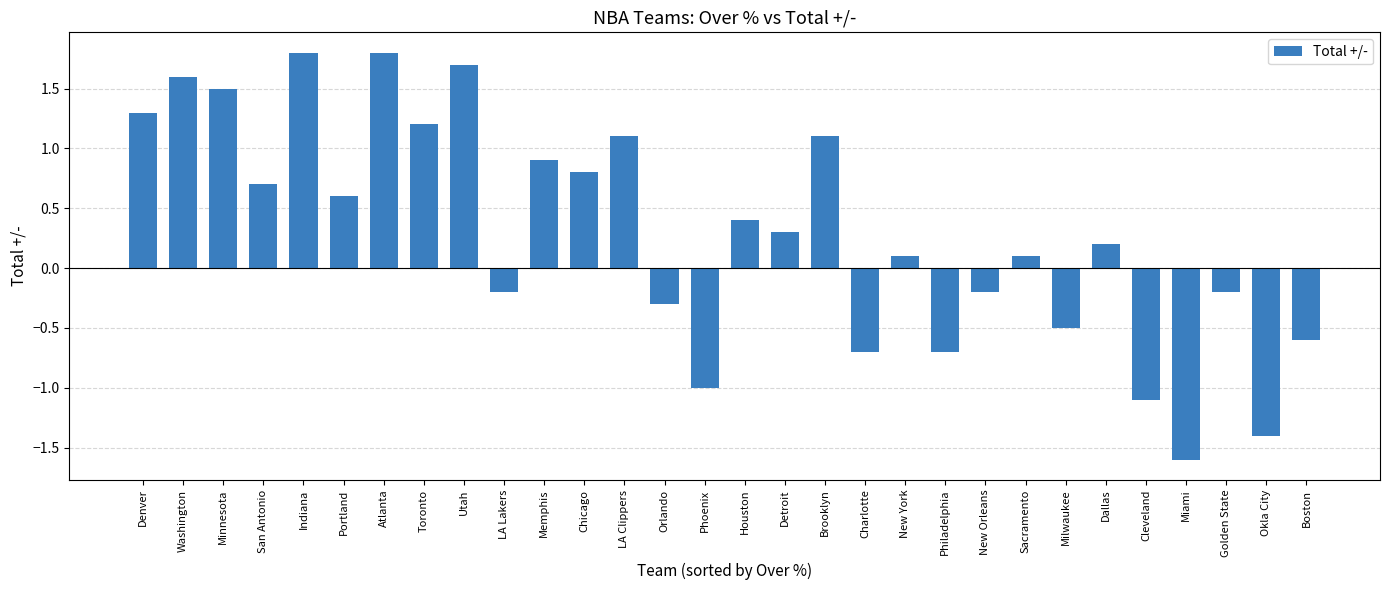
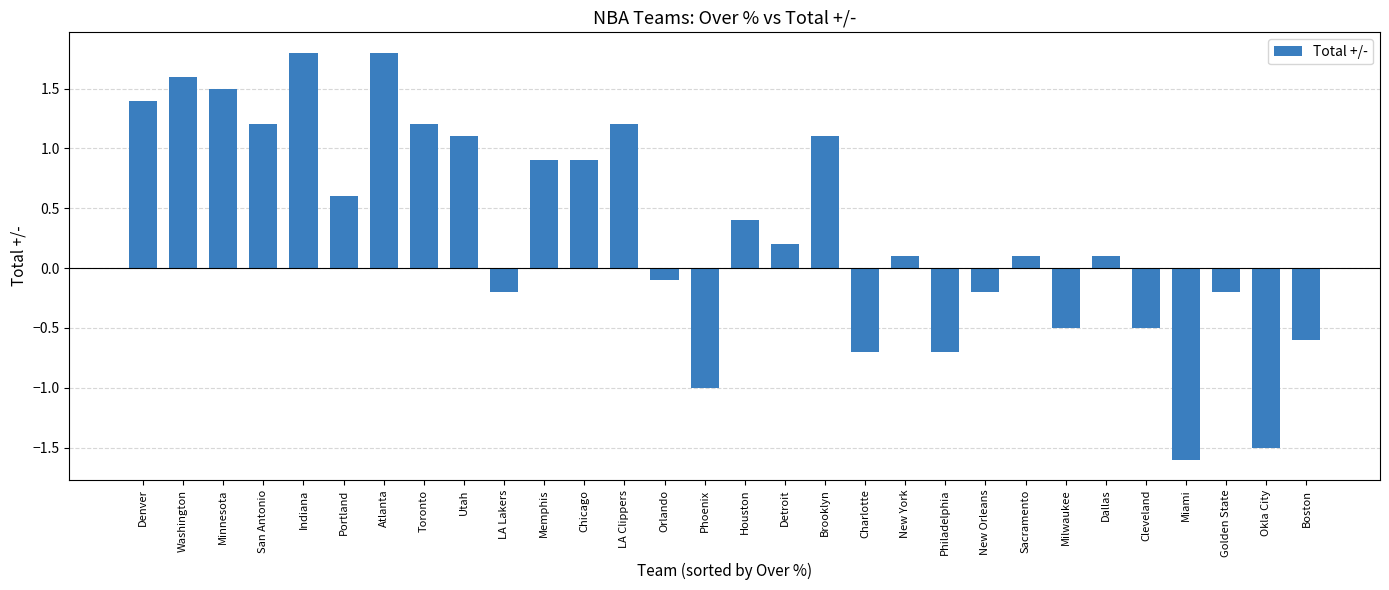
  {
-   "Denver": 1.3,
+   "Denver": 1.4,
    "Washington": 1.6,
    "Minnesota": 1.5,
-   "San Antonio": 0.7,
+   "San Antonio": 1.2,
    "Indiana": 1.8,
    "Portland": 0.6,
    "Atlanta": 1.8,
    "Toronto": 1.2,
-   "Utah": 1.7,
+   "Utah": 1.1,
    "LA Lakers": -0.2,
    "Memphis": 0.9,
-   "Chicago": 0.8,
-   "LA Clippers": 1.1,
-   "Orlando": -0.3,
+   "Chicago": 0.9,
+   "LA Clippers": 1.2,
+   "Orlando": -0.1,
    "Phoenix": -1.0,
    "Houston": 0.4,
-   "Detroit": 0.3,
+   "Detroit": 0.2,
    "Brooklyn": 1.1,
    "Charlotte": -0.7,
    "New York": 0.1,
    "Philadelphia": -0.7,
    "New Orleans": -0.2,
    "Sacramento": 0.1,
    "Milwaukee": -0.5,
-   "Dallas": 0.2,
-   "Cleveland": -1.1,
+   "Dallas": 0.1,
+   "Cleveland": -0.5,
    "Miami": -1.6,
    "Golden State": -0.2,
-   "Okla City": -1.4,
+   "Okla City": -1.5,
    "Boston": -0.6
  }
